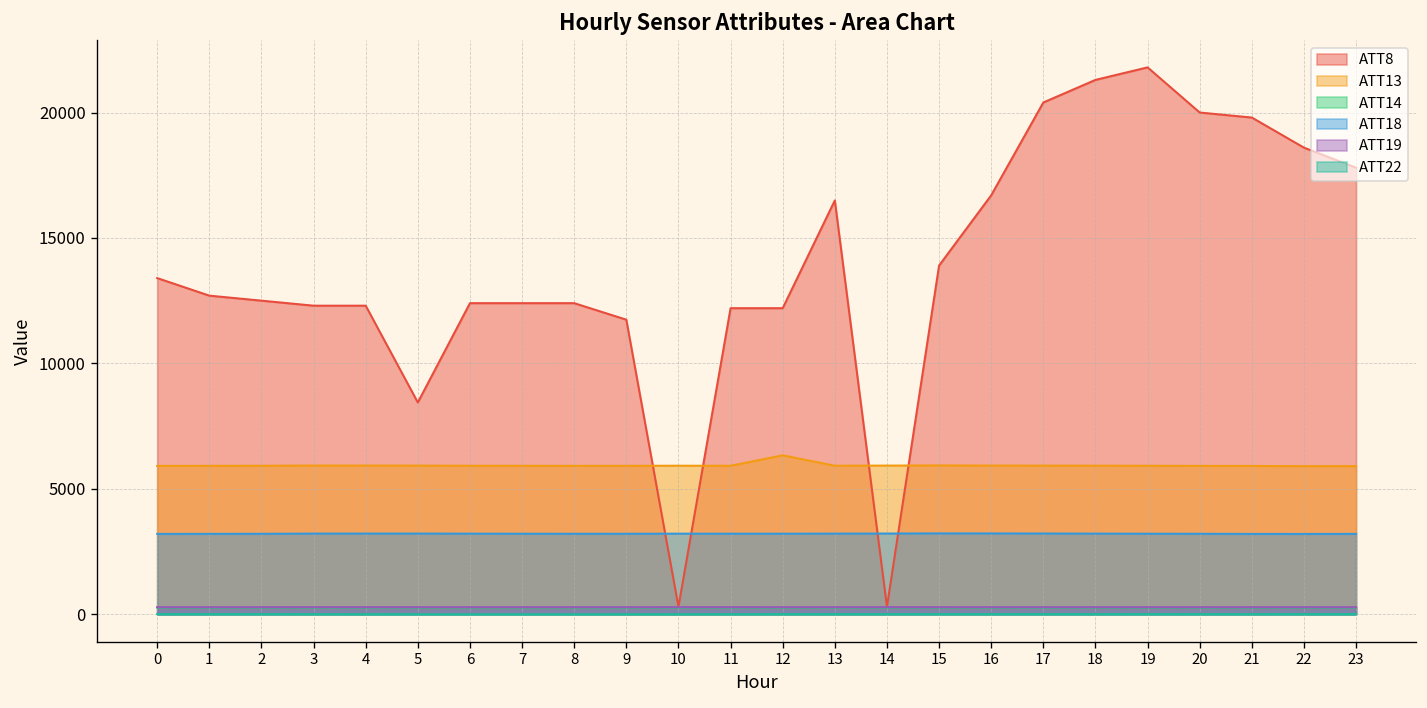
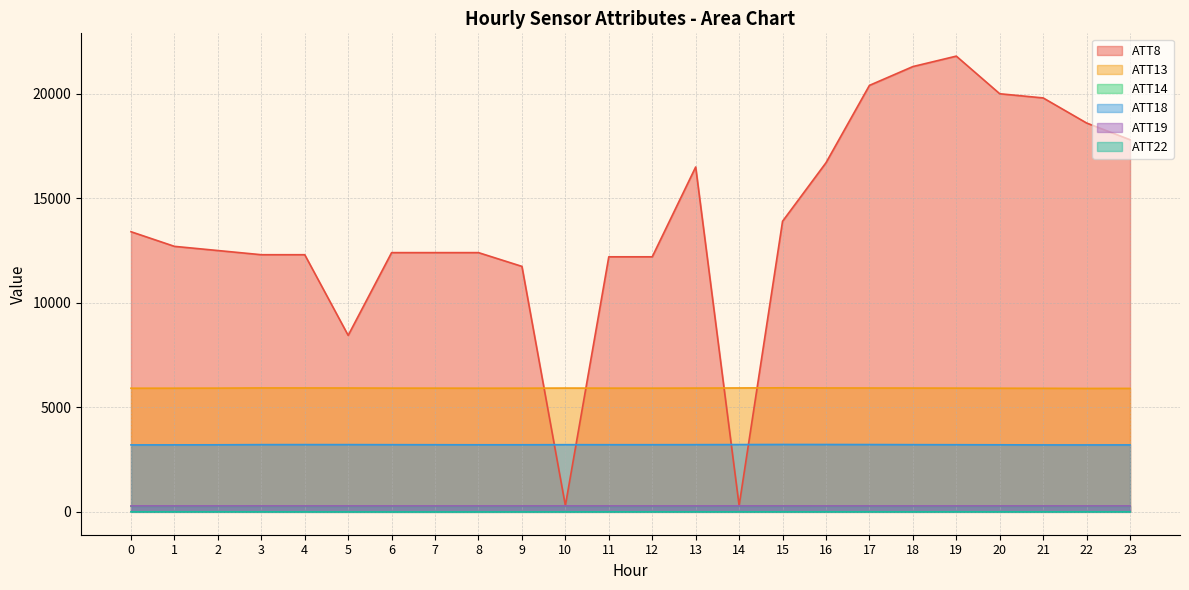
  {
    "ATT8": {
      "0": 13400,
      "1": 12700,
      "2": 12500,
      "3": 12300,
      "4": 12300,
      "5": 8400,
      "6": 12400,
      "7": 12400,
      "8": 12400,
      "9": 11700,
      "11": 12200,
      "12": 12200,
      "13": 16500,
      "15": 13900,
      "16": 16700,
      "17": 20400,
      "18": 21300,
      "19": 21800,
      "20": 20000,
      "21": 19800,
      "22": 18600
    },
    "ATT13": {
      "0": 5900,
      "1": 5900,
      "2": 5900,
      "3": 5900,
      "4": 5900,
      "5": 5900,
      "6": 5900,
      "7": 5900,
      "8": 5900,
      "9": 5900,
      "10": 5900,
      "11": 5900,
-     "12": 6300,
+     "12": 5900,
      "13": 5900,
      "14": 5900,
      "15": 5900,
      "16": 5900,
      "17": 5900,
      "18": 5900,
      "19": 5900,
      "20": 5900,
      "21": 5900,
      "22": 5900,
      "23": 5900
    },
    "ATT19": {
      "0": 300,
      "1": 300,
      "2": 300,
      "3": 300,
      "4": 300,
      "5": 300,
      "6": 300,
      "7": 300,
      "8": 300,
      "9": 300,
      "11": 300,
      "12": 300,
      "13": 300,
      "15": 300,
      "16": 300,
      "17": 300,
      "18": 300,
      "19": 300,
      "20": 300,
      "21": 300,
      "22": 300,
      "23": 300
    }
  }
